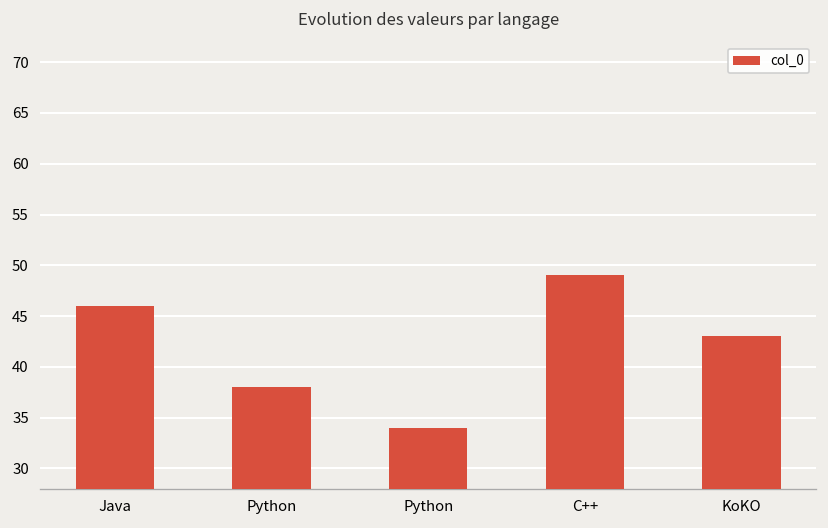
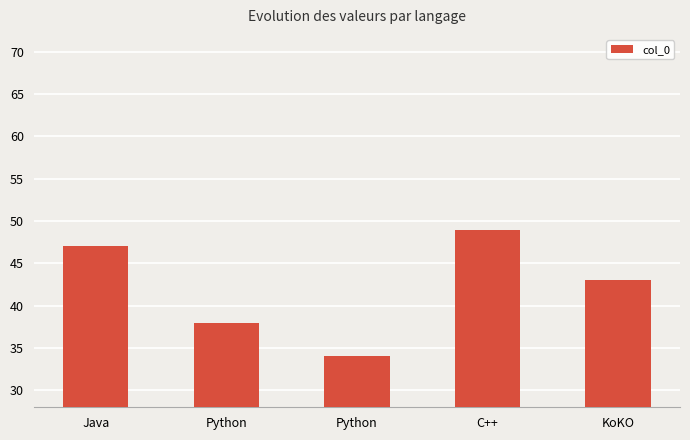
  {
-   "Java": 46,
+   "Java": 47,
    "C++": 49,
    "KoKO": 43
  }
